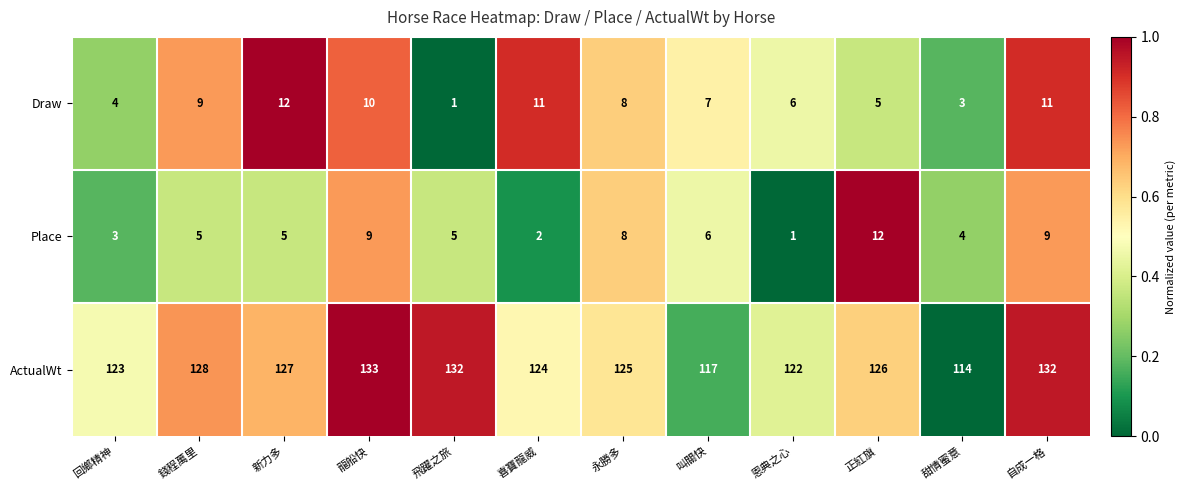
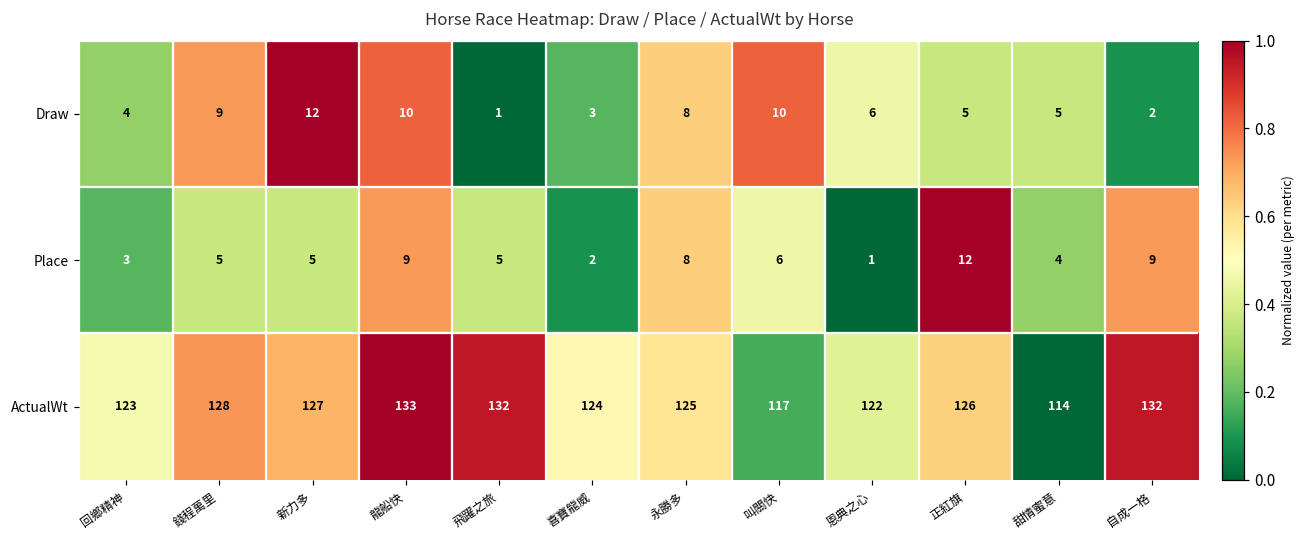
  {
    "Draw": {
      "回鄉精神": 4,
      "錢程萬里": 9,
      "新力多": 12,
      "龍船快": 10,
      "飛躍之旅": 1,
-     "喜寶龍威": 11,
+     "喜寶龍威": 3,
      "永勝多": 8,
-     "叫關快": 7,
+     "叫關快": 10,
      "恩典之心": 6,
      "正紅旗": 5,
-     "甜情蜜意": 3,
-     "自成一格": 11
+     "甜情蜜意": 5,
+     "自成一格": 2
    },
    "Place": {
      "回鄉精神": 3,
      "錢程萬里": 5,
      "新力多": 5,
      "龍船快": 9,
      "飛躍之旅": 5,
      "喜寶龍威": 2,
      "永勝多": 8,
      "叫關快": 6,
      "恩典之心": 1,
      "正紅旗": 12,
      "甜情蜜意": 4,
      "自成一格": 9
    },
    "ActualWt": {
      "回鄉精神": 123,
      "錢程萬里": 128,
      "新力多": 127,
      "龍船快": 133,
      "飛躍之旅": 132,
      "喜寶龍威": 124,
      "永勝多": 125,
      "叫關快": 117,
      "恩典之心": 122,
      "正紅旗": 126,
      "甜情蜜意": 114,
      "自成一格": 132
    }
  }
